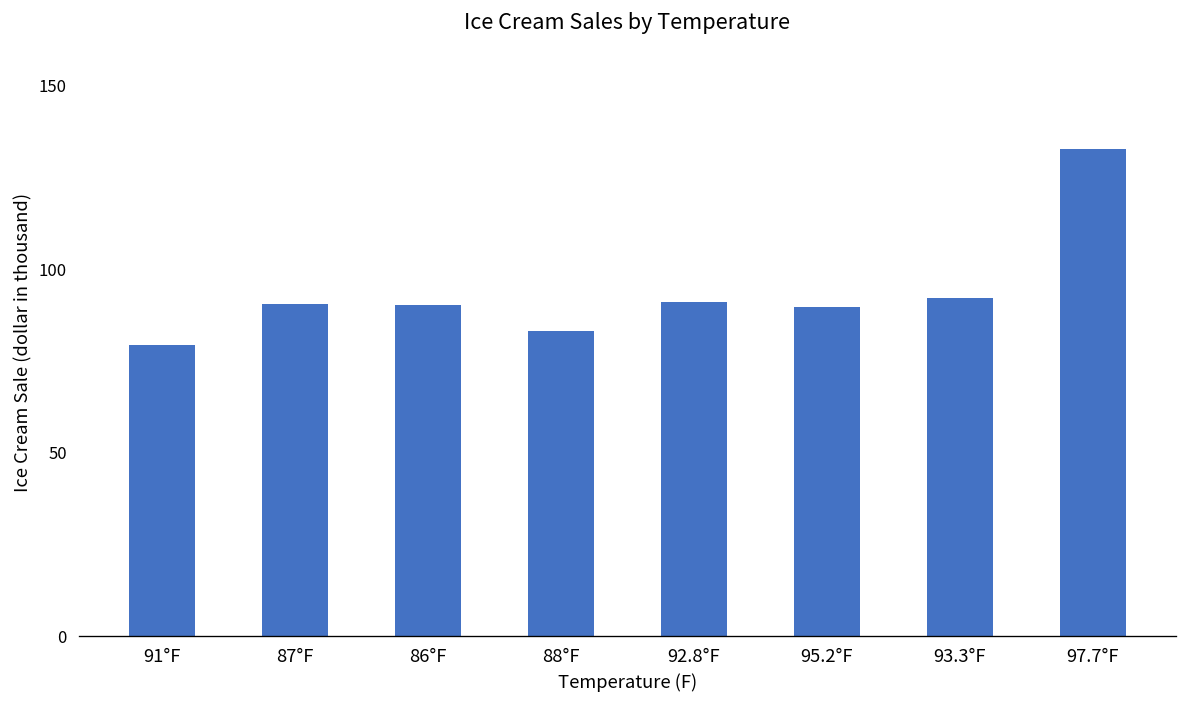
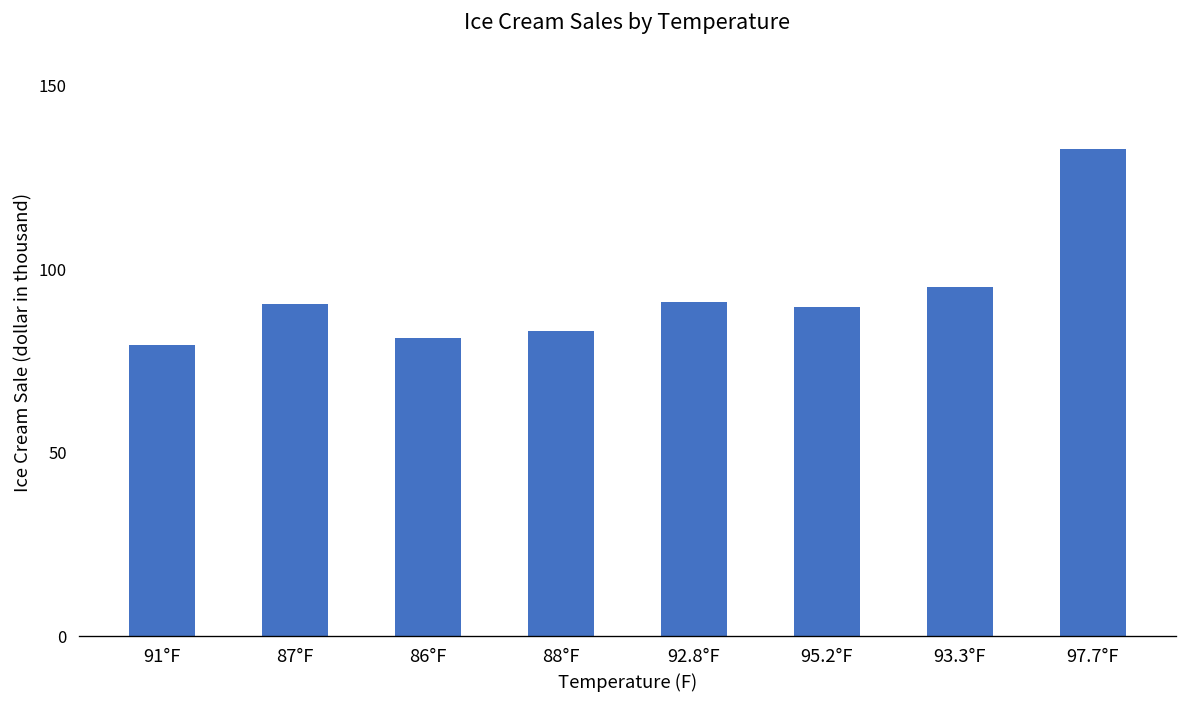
  {
    "91°F": 79,
    "87°F": 90,
-   "86°F": 90,
+   "86°F": 81,
    "88°F": 83,
    "92.8°F": 91,
    "95.2°F": 90,
-   "93.3°F": 92,
+   "93.3°F": 95,
    "97.7°F": 132
  }
